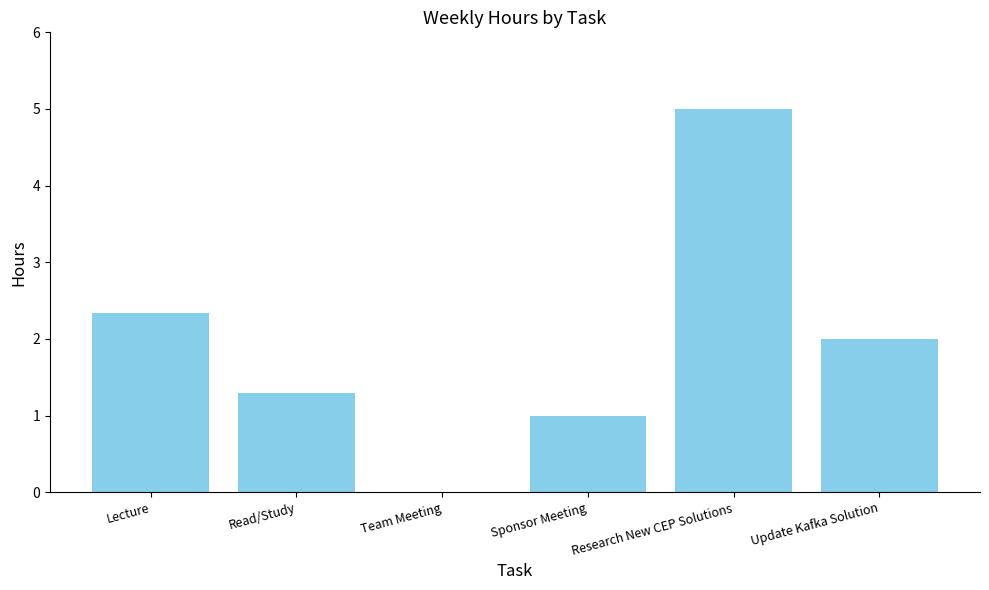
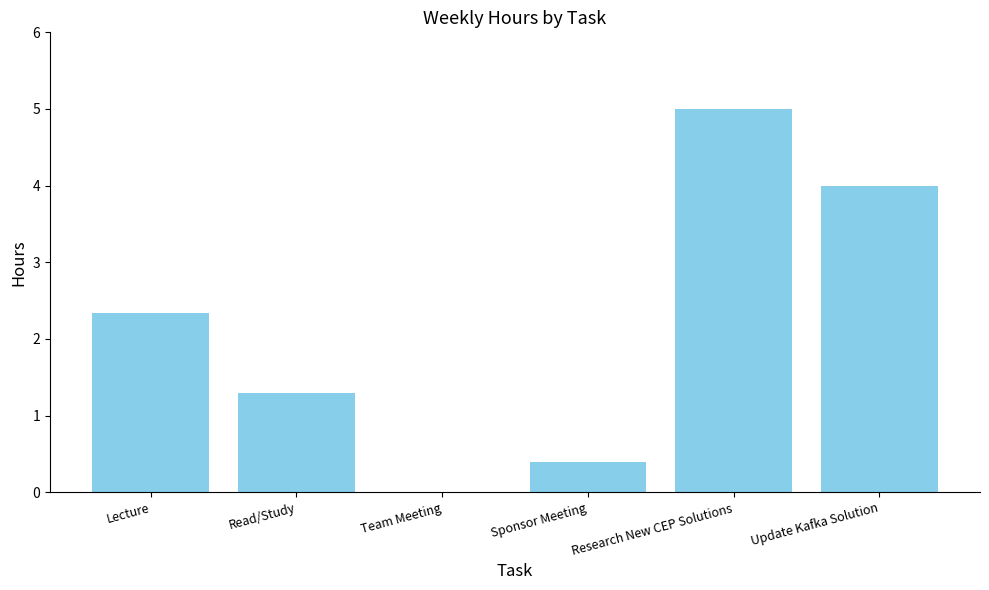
  {
    "Lecture": 2.3,
    "Read/Study": 1.3,
    "Team Meeting": 0.0,
-   "Sponsor Meeting": 1.0,
+   "Sponsor Meeting": 0.4,
    "Research New CEP Solutions": 5.0,
-   "Update Kafka Solution": 2
+   "Update Kafka Solution": 4
  }
